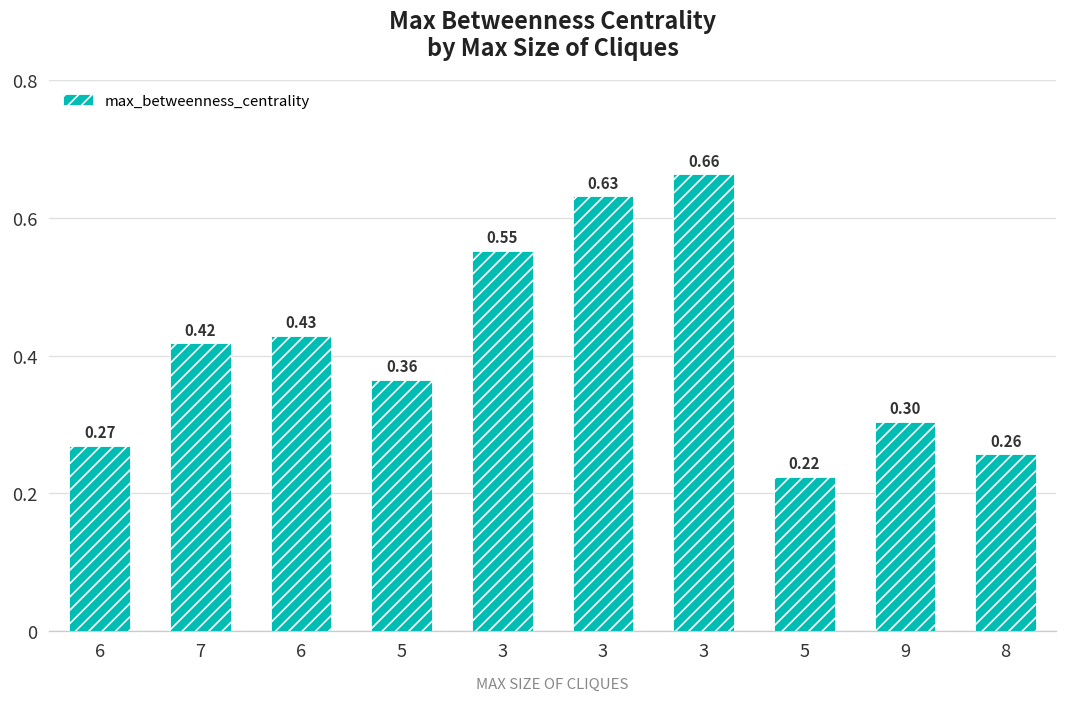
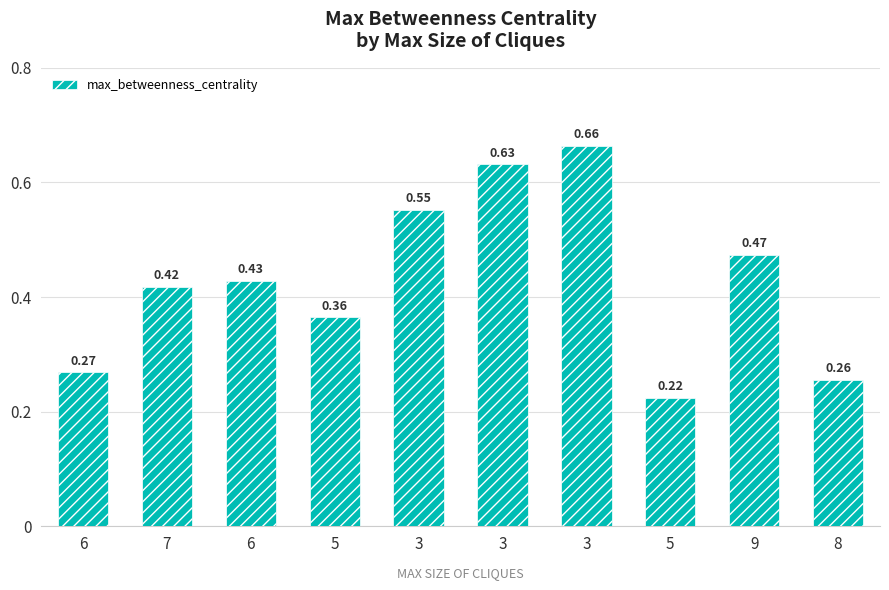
  {
    "7": 0.42,
-   "9": 0.30,
+   "9": 0.47,
    "8": 0.26
  }
